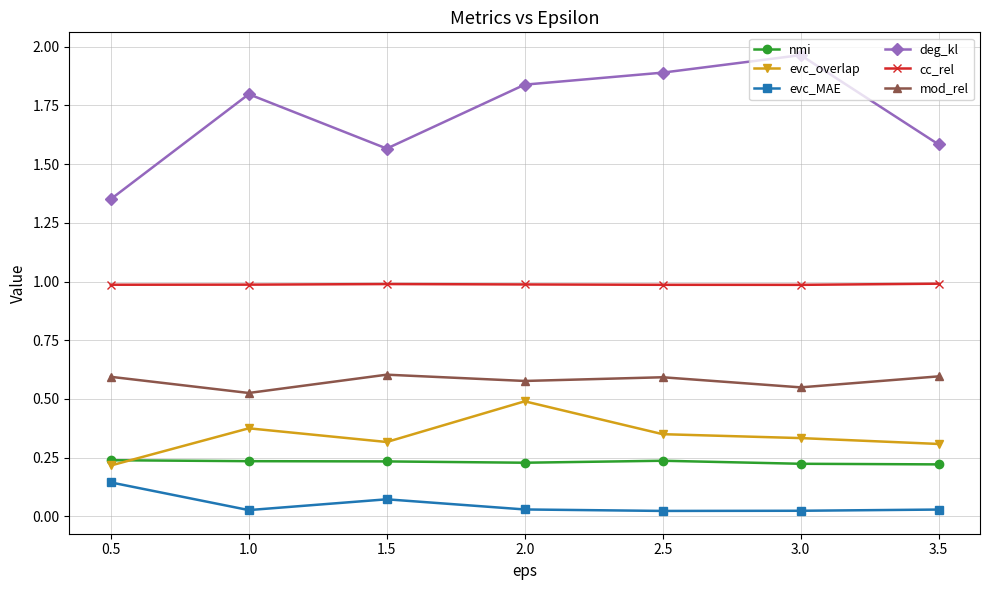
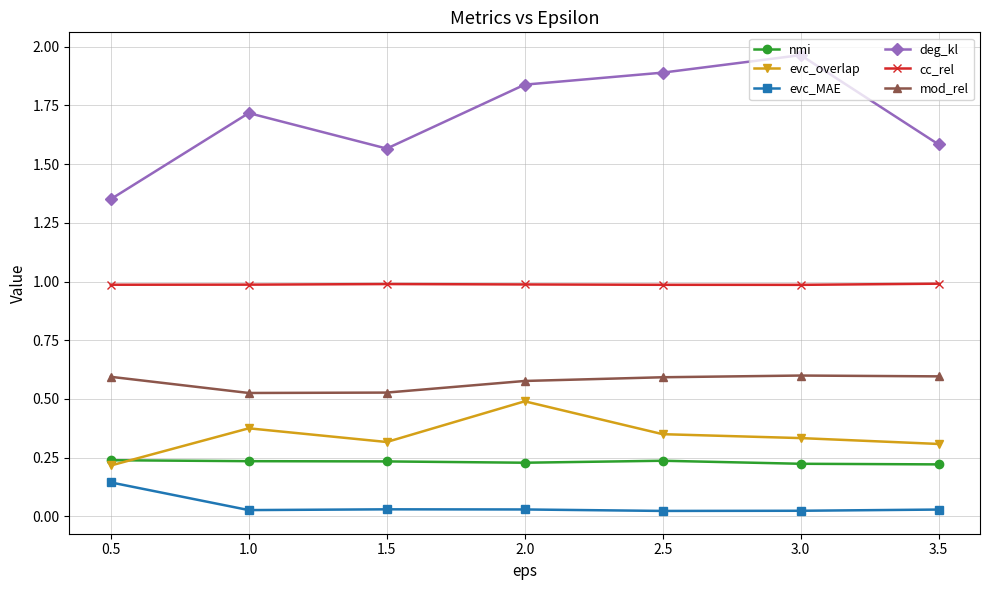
  {
    "nmi": {
      "0.5": 0.24,
      "1.0": 0.24,
      "1.5": 0.23,
      "2.0": 0.23,
      "2.5": 0.24,
      "3.0": 0.22,
      "3.5": 0.22
    },
    "evc_overlap": {
      "0.5": 0.22,
      "1.0": 0.38,
      "1.5": 0.32,
      "2.0": 0.49,
      "2.5": 0.35,
      "3.0": 0.33,
      "3.5": 0.31
    },
    "evc_MAE": {
      "0.5": 0.14,
      "1.0": 0.03,
-     "1.5": 0.07,
+     "1.5": 0.03,
      "2.0": 0.03,
      "2.5": 0.02,
      "3.0": 0.02,
      "3.5": 0.03
    },
    "deg_kl": {
      "0.5": 1.35,
-     "1.0": 1.80,
+     "1.0": 1.72,
      "1.5": 1.57,
      "2.0": 1.84,
      "2.5": 1.89,
      "3.5": 1.58
    },
    "cc_rel": {
      "0.5": 0.99,
      "1.0": 0.99,
      "1.5": 0.99,
      "2.0": 0.99,
      "2.5": 0.99,
      "3.0": 0.99,
      "3.5": 0.99
    },
    "mod_rel": {
      "0.5": 0.59,
      "1.0": 0.53,
-     "1.5": 0.60,
+     "1.5": 0.53,
      "2.0": 0.58,
      "2.5": 0.59,
-     "3.0": 0.55,
+     "3.0": 0.60,
      "3.5": 0.60
    }
  }
